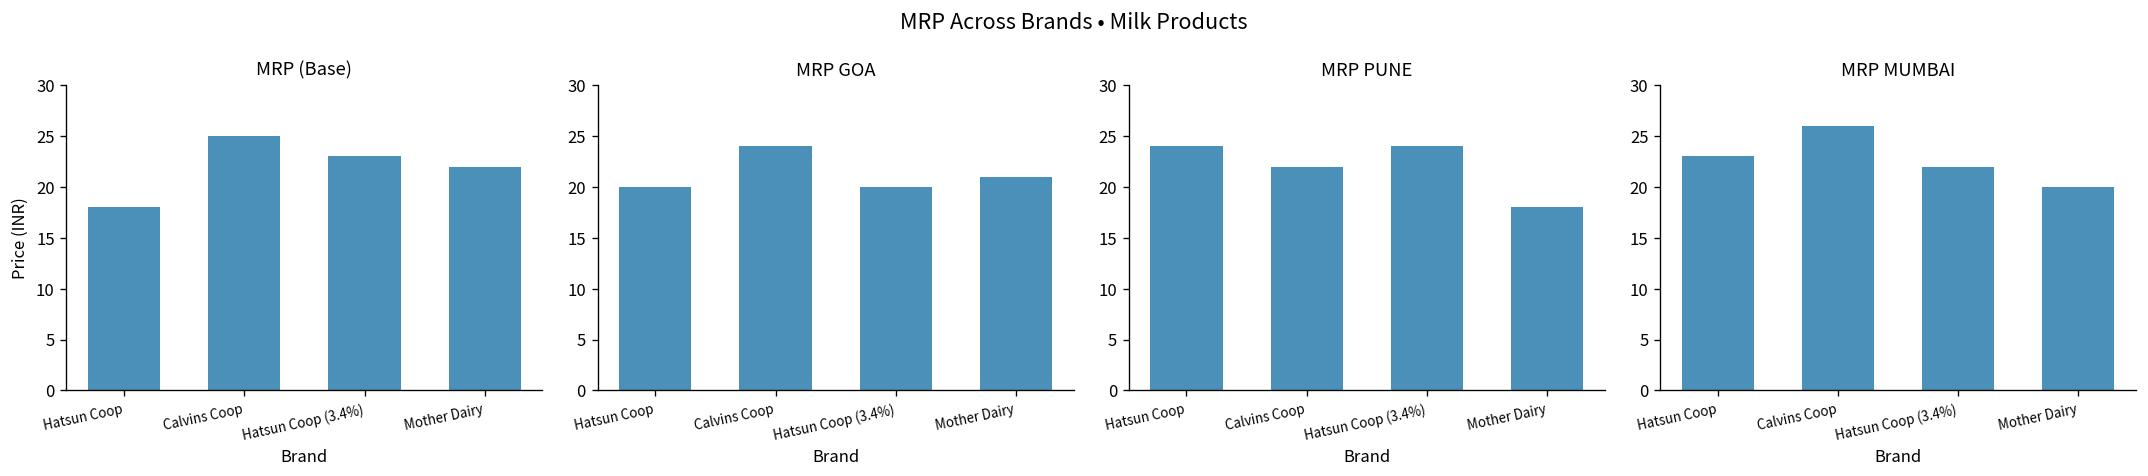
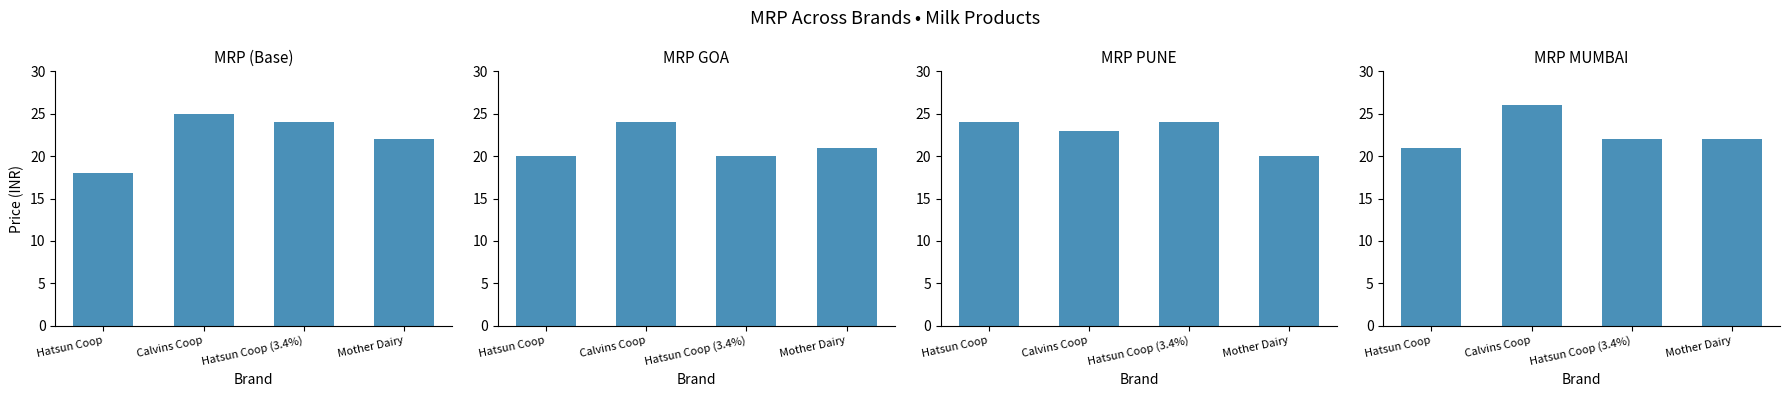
  {
    "MRP (Base)": {
      "Hatsun Coop": 18,
      "Calvins Coop": 25,
-     "Hatsun Coop (3.4%)": 23,
+     "Hatsun Coop (3.4%)": 24,
      "Mother Dairy": 22
    },
    "MRP GOA": {
      "Hatsun Coop": 20,
      "Calvins Coop": 24,
      "Hatsun Coop (3.4%)": 20,
      "Mother Dairy": 21
    },
    "MRP PUNE": {
      "Hatsun Coop": 24,
-     "Calvins Coop": 22,
+     "Calvins Coop": 23,
      "Hatsun Coop (3.4%)": 24,
-     "Mother Dairy": 18
+     "Mother Dairy": 20
    },
    "MRP MUMBAI": {
-     "Hatsun Coop": 23,
+     "Hatsun Coop": 21,
      "Calvins Coop": 26,
      "Hatsun Coop (3.4%)": 22,
-     "Mother Dairy": 20
+     "Mother Dairy": 22
    }
  }
